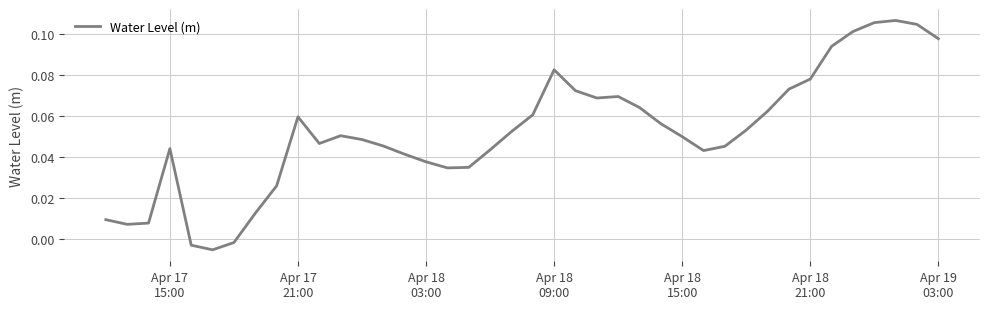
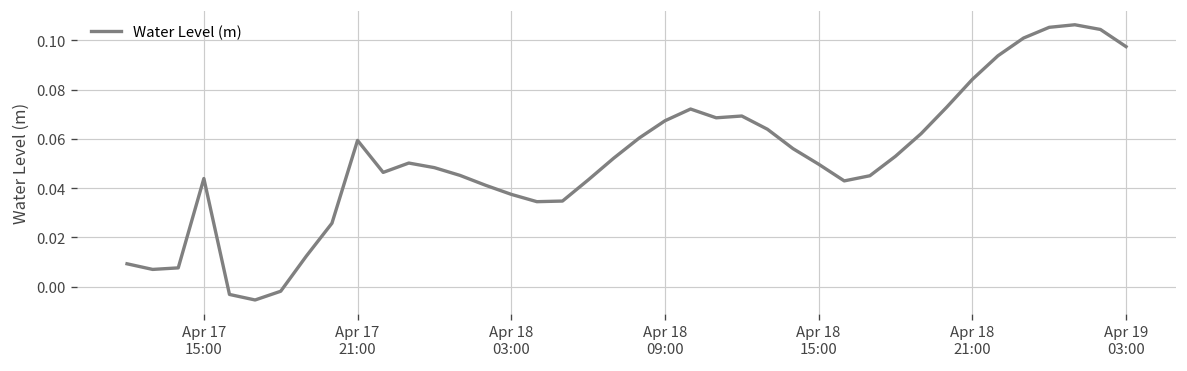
  {
    "Apr 17 15:00": 0.044,
    "Apr 17 21:00": 0.059,
    "Apr 18 03:00": 0.037,
-   "Apr 18 09:00": 0.082,
+   "Apr 18 09:00": 0.067,
    "Apr 18 15:00": 0.050,
-   "Apr 18 21:00": 0.078,
+   "Apr 18 21:00": 0.084,
    "Apr 19 03:00": 0.097
  }
